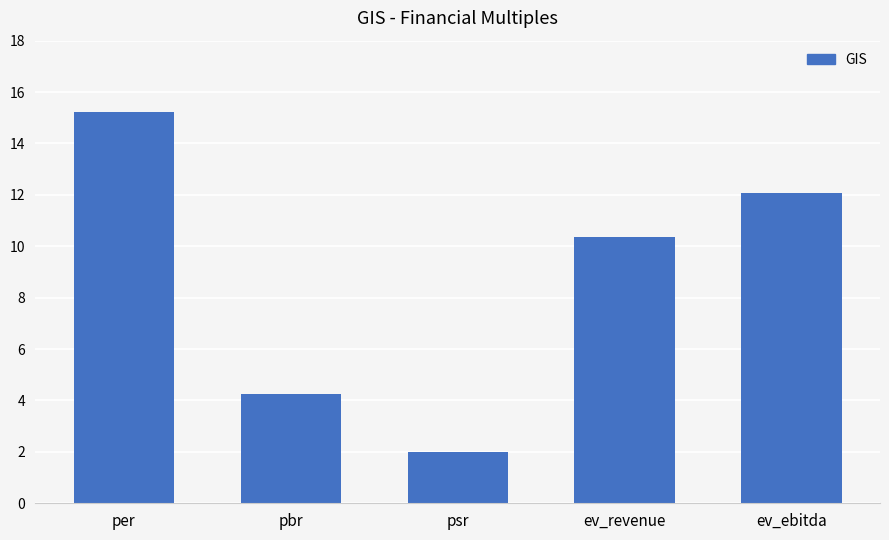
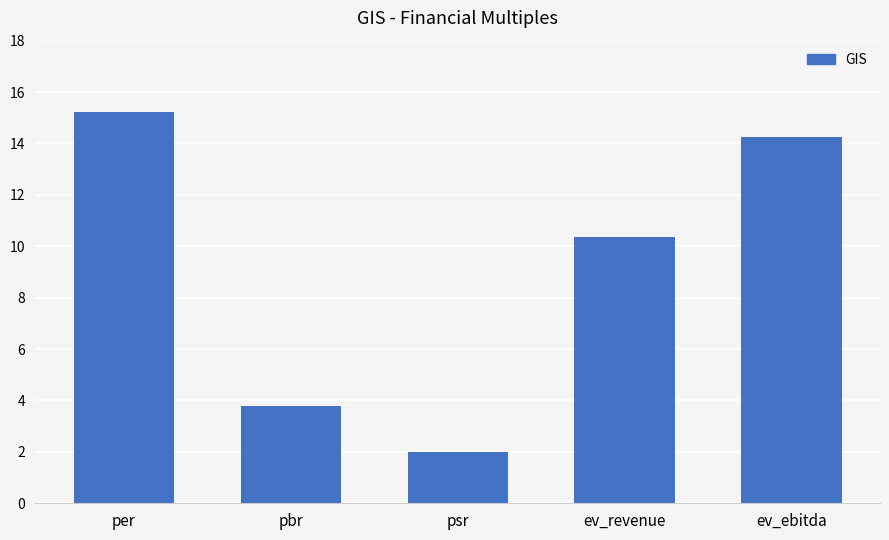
  {
    "per": 15.2,
-   "pbr": 4.3,
+   "pbr": 3.8,
    "psr": 2.0,
    "ev_revenue": 10.4,
-   "ev_ebitda": 12.1
+   "ev_ebitda": 14.2
  }
